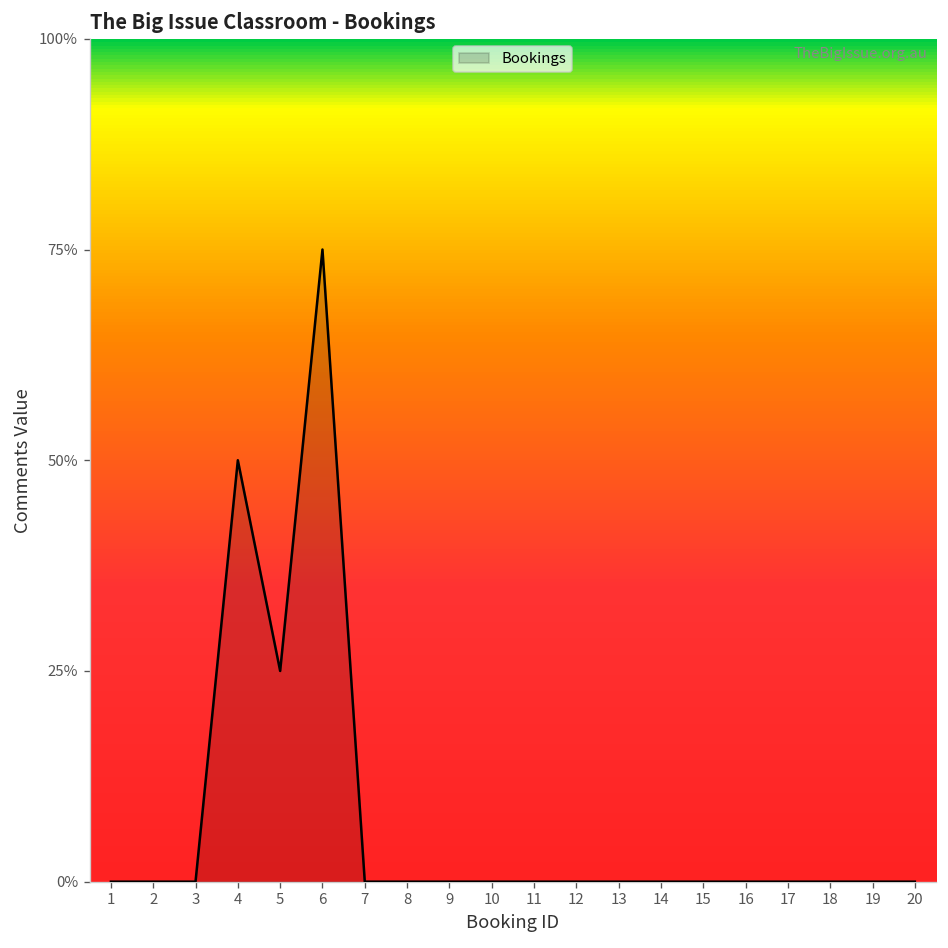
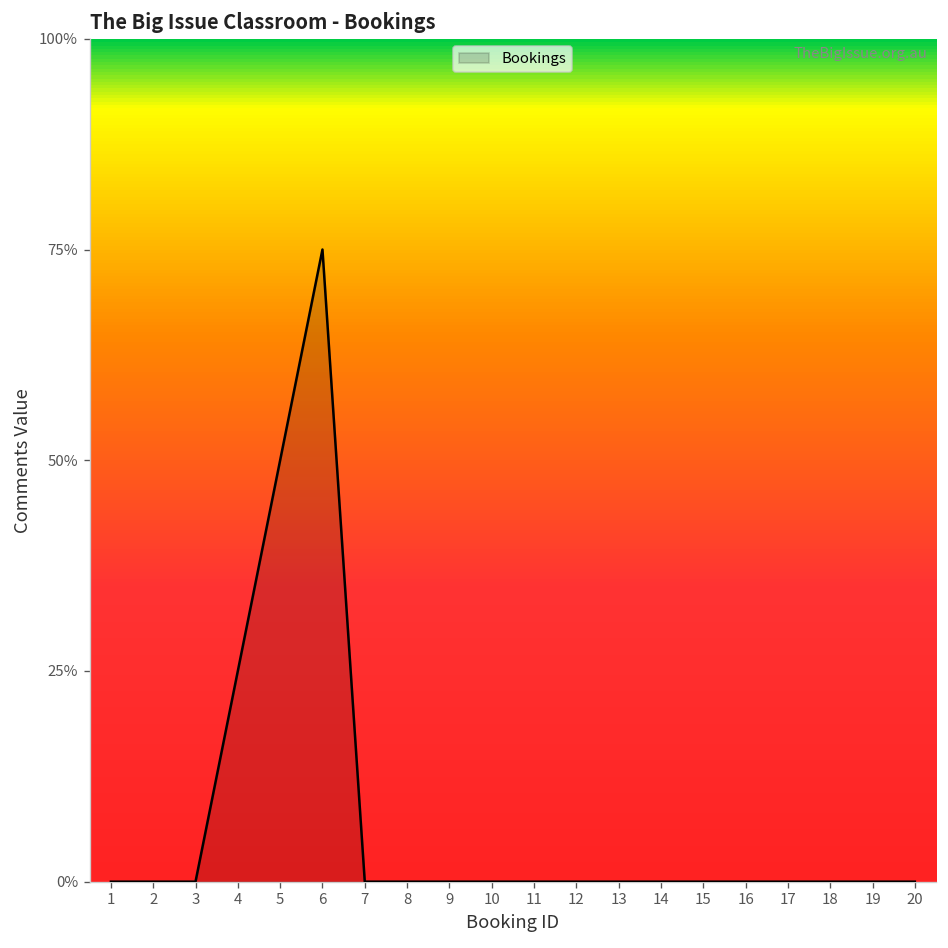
  {
    "1": "0%",
    "2": "0%",
    "3": "0%",
-   "4": "50%",
-   "5": "25%",
+   "4": "25%",
+   "5": "50%",
    "6": "75%",
    "7": "0%",
    "8": "0%",
    "9": "0%",
    "10": "0%",
    "11": "0%",
    "12": "0%",
    "13": "0%",
    "14": "0%",
    "15": "0%",
    "16": "0%",
    "17": "0%",
    "18": "0%",
    "19": "0%",
    "20": "0%"
  }
